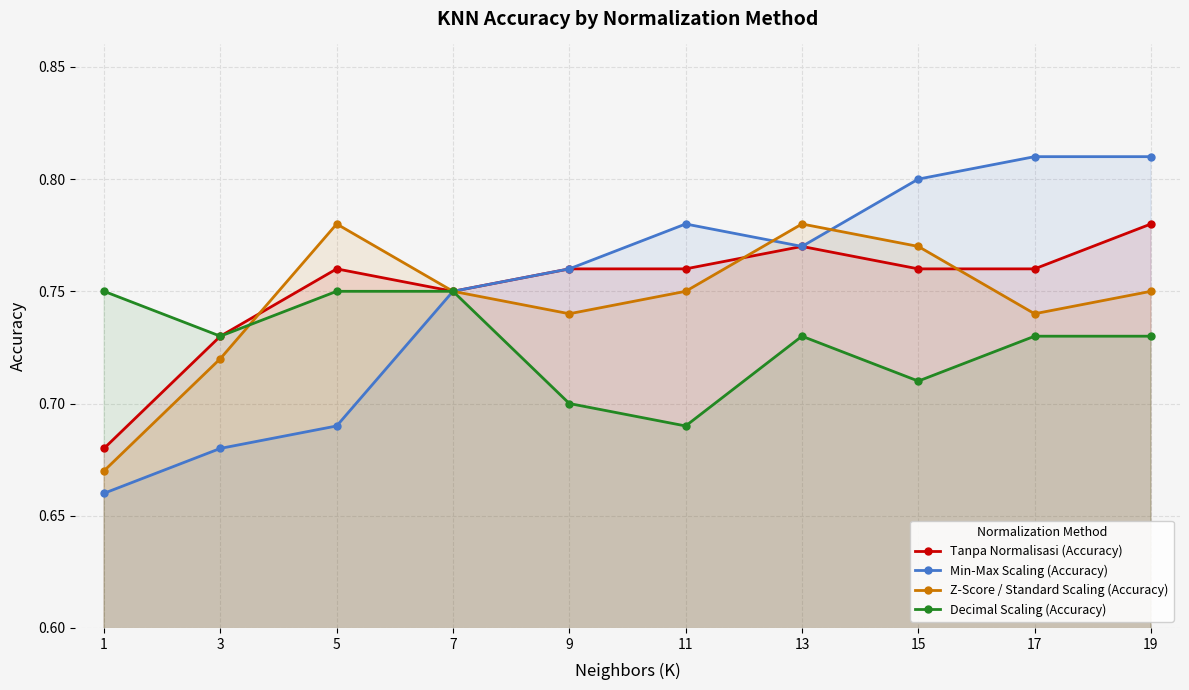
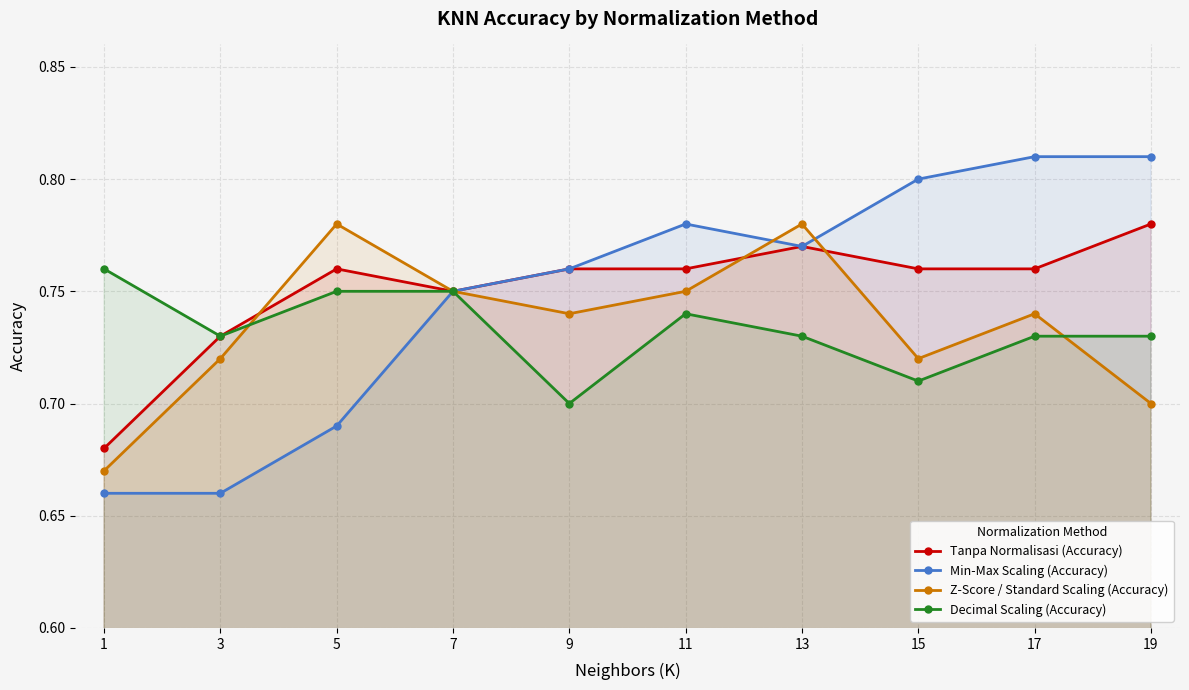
  {
    "Tanpa Normalisasi (Accuracy)": {
      "1": 0.68,
      "5": 0.76,
      "11": 0.76,
      "15": 0.76,
      "17": 0.76,
      "19": 0.78
    },
    "Min-Max Scaling (Accuracy)": {
      "1": 0.66,
-     "3": 0.68,
+     "3": 0.66,
      "5": 0.69,
      "11": 0.78,
      "15": 0.80,
      "17": 0.81,
      "19": 0.81
    },
    "Z-Score / Standard Scaling (Accuracy)": {
      "1": 0.67,
      "3": 0.72,
      "5": 0.78,
      "9": 0.74,
      "11": 0.75,
      "13": 0.78,
-     "15": 0.77,
+     "15": 0.72,
      "17": 0.74,
-     "19": 0.75
+     "19": 0.70
    },
    "Decimal Scaling (Accuracy)": {
-     "1": 0.75,
+     "1": 0.76,
      "5": 0.75,
      "9": 0.70,
-     "11": 0.69,
+     "11": 0.74,
      "13": 0.73,
      "15": 0.71,
      "17": 0.73,
      "19": 0.73
    }
  }
